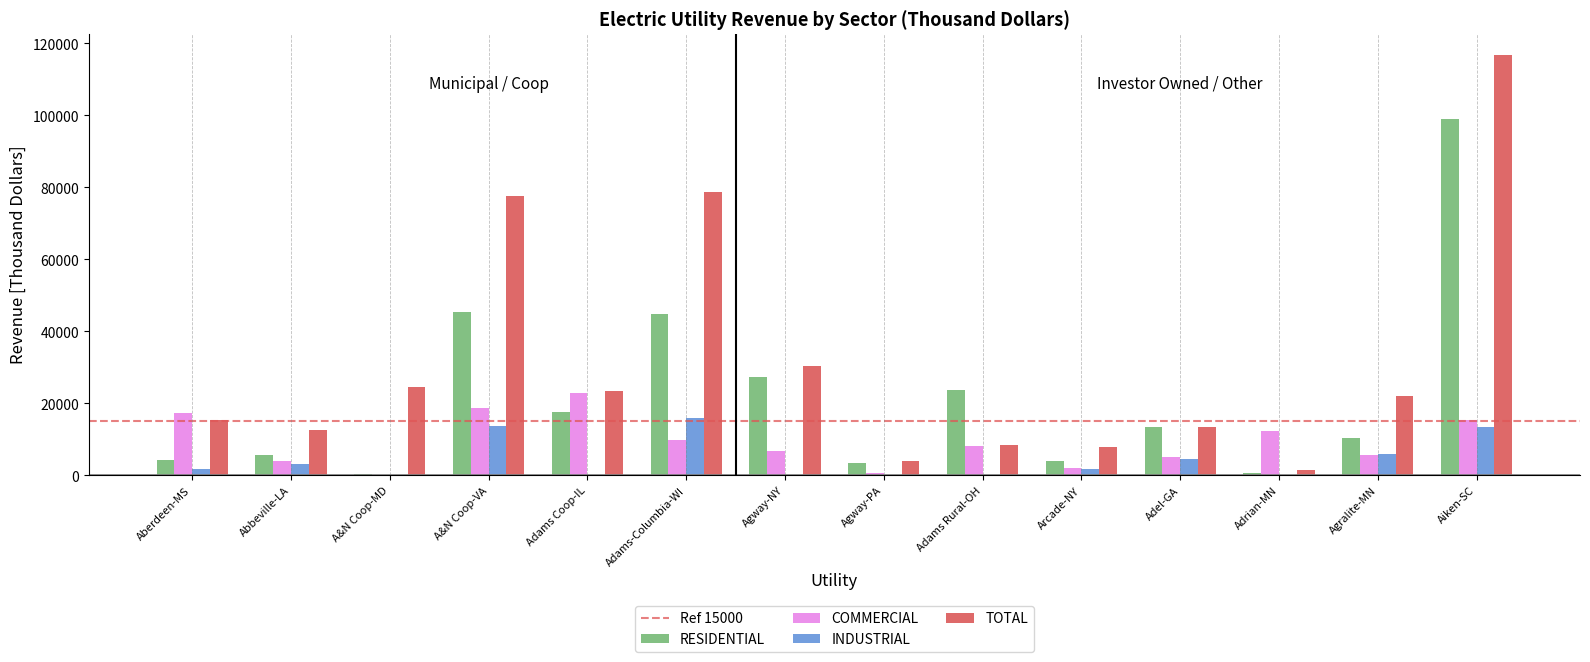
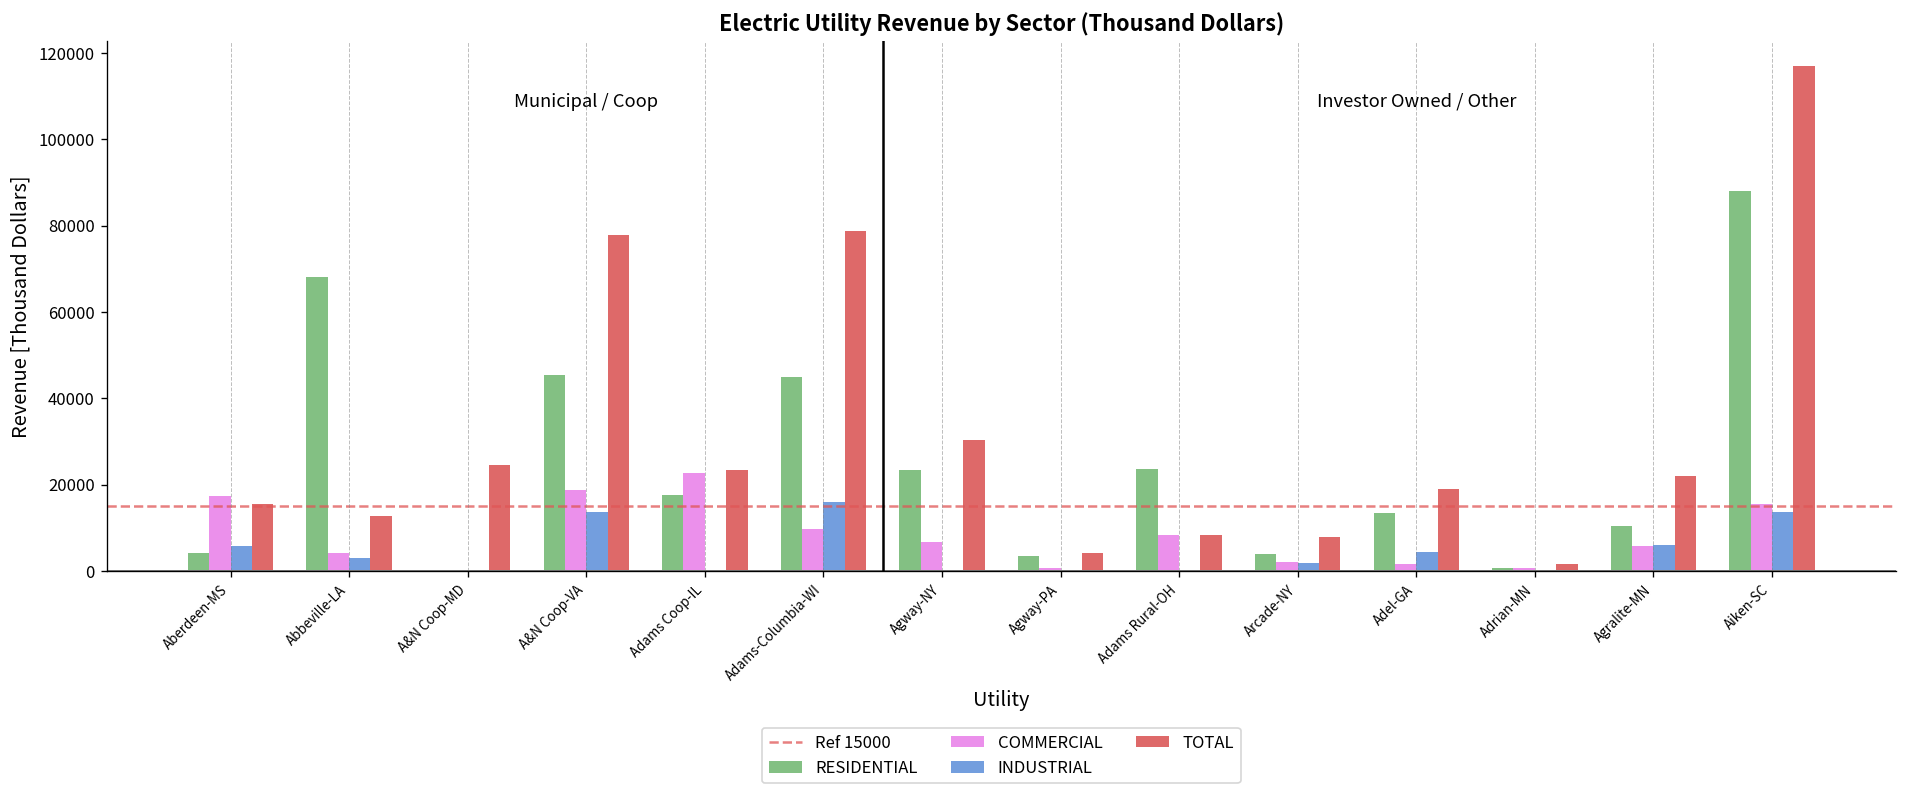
  {
    "RESIDENTIAL": {
      "Aberdeen-MS": 4000,
-     "Abbeville-LA": 6000,
+     "Abbeville-LA": 68000,
      "A&N Coop-VA": 45000,
      "Adams Coop-IL": 18000,
      "Adams-Columbia-WI": 45000,
-     "Agway-NY": 27000,
+     "Agway-NY": 23000,
      "Agway-PA": 3000,
      "Adams Rural-OH": 24000,
      "Arcade-NY": 4000,
      "Adel-GA": 13000,
      "Adrian-MN": 1000,
      "Agralite-MN": 10000,
-     "Aiken-SC": 99000
+     "Aiken-SC": 88000
    },
    "COMMERCIAL": {
      "Aberdeen-MS": 17000,
      "Abbeville-LA": 4000,
      "A&N Coop-VA": 19000,
      "Adams Coop-IL": 23000,
      "Adams-Columbia-WI": 10000,
      "Agway-NY": 7000,
      "Adams Rural-OH": 8000,
      "Arcade-NY": 2000,
-     "Adel-GA": 5000,
-     "Adrian-MN": 12000,
+     "Adel-GA": 2000,
+     "Adrian-MN": 1000,
      "Agralite-MN": 6000,
      "Aiken-SC": 15000
    },
    "INDUSTRIAL": {
-     "Aberdeen-MS": 2000,
+     "Aberdeen-MS": 6000,
      "Abbeville-LA": 3000,
      "A&N Coop-MD": 0,
      "A&N Coop-VA": 14000,
      "Adams Coop-IL": 0,
      "Adams-Columbia-WI": 16000,
      "Agway-NY": 0,
      "Agway-PA": 0,
      "Adams Rural-OH": 0,
      "Arcade-NY": 2000,
      "Adel-GA": 4000,
      "Agralite-MN": 6000,
      "Aiken-SC": 14000
    },
    "TOTAL": {
      "Aberdeen-MS": 15000,
      "Abbeville-LA": 13000,
      "A&N Coop-MD": 25000,
      "A&N Coop-VA": 78000,
      "Adams Coop-IL": 23000,
      "Adams-Columbia-WI": 79000,
      "Agway-NY": 30000,
      "Agway-PA": 4000,
      "Adams Rural-OH": 8000,
      "Arcade-NY": 8000,
-     "Adel-GA": 13000,
+     "Adel-GA": 19000,
      "Adrian-MN": 2000,
      "Agralite-MN": 22000,
      "Aiken-SC": 117000
    }
  }
